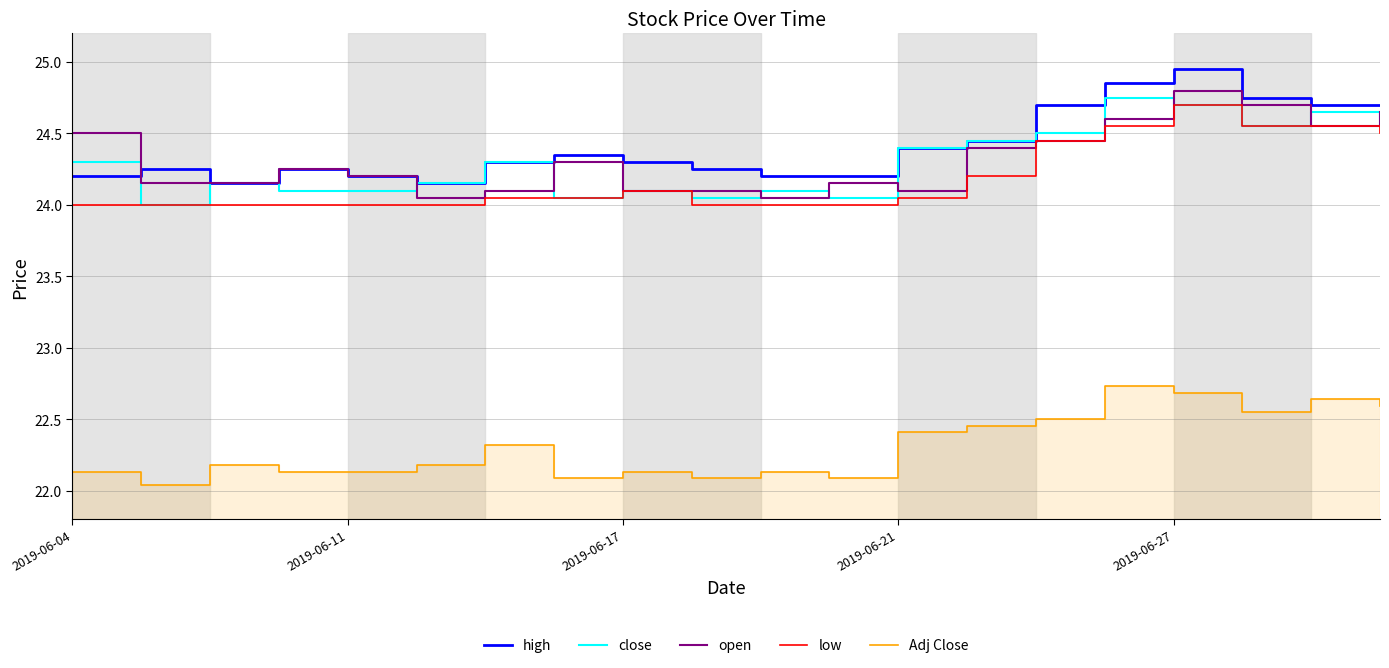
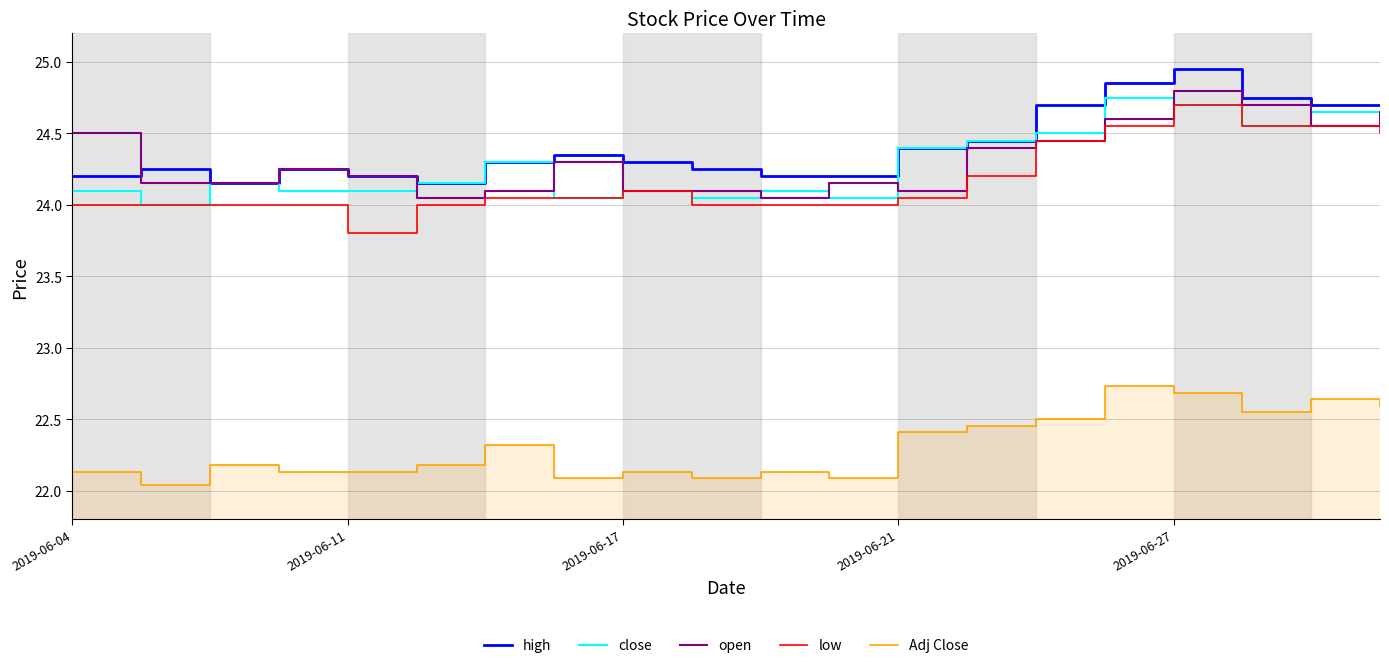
  {
    "high": {
      "2019-06-04": 24.2,
      "2019-06-17": 24.3,
      "2019-06-27": 24.95
    },
    "close": {
-     "2019-06-04": 24.3,
+     "2019-06-04": 24.1,
      "2019-06-11": 24.1
    },
    "open": {
      "2019-06-04": 24.5,
      "2019-06-21": 24.1,
      "2019-06-27": 24.8
    },
    "low": {
      "2019-06-04": 24.0,
-     "2019-06-11": 24.0,
+     "2019-06-11": 23.8,
      "2019-06-21": 24.05
    }
  }
